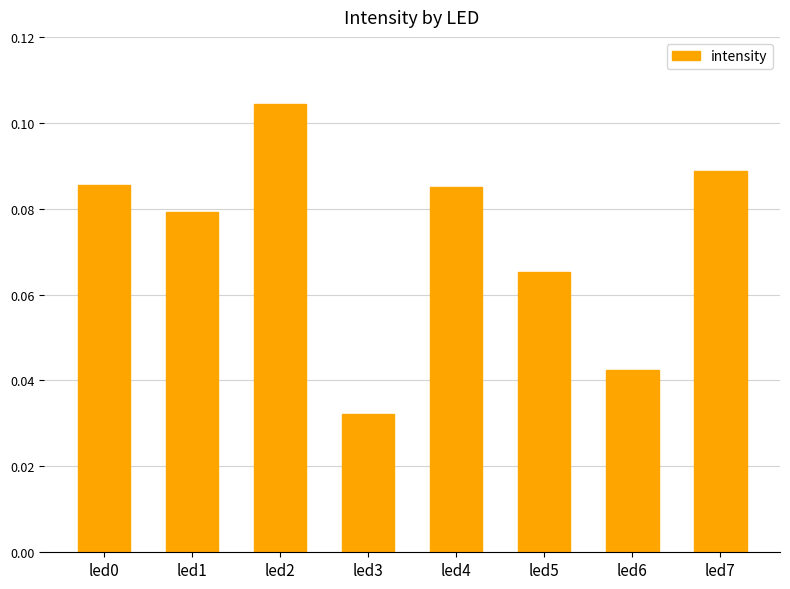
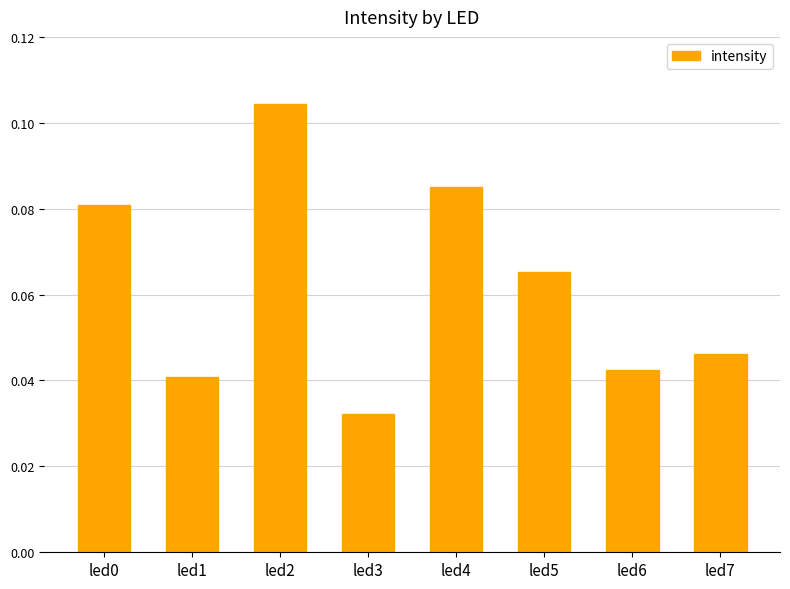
  {
-   "led0": 0.086,
-   "led1": 0.079,
+   "led0": 0.081,
+   "led1": 0.041,
    "led2": 0.104,
    "led3": 0.032,
    "led4": 0.085,
    "led5": 0.065,
    "led6": 0.042,
-   "led7": 0.089
+   "led7": 0.046
  }
